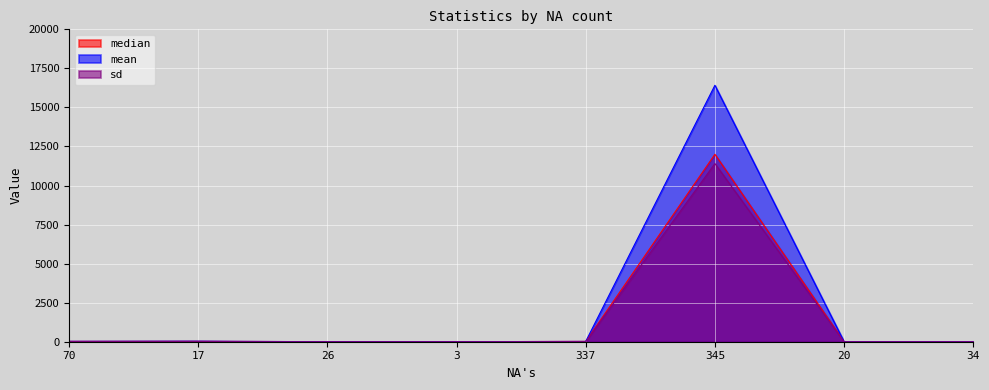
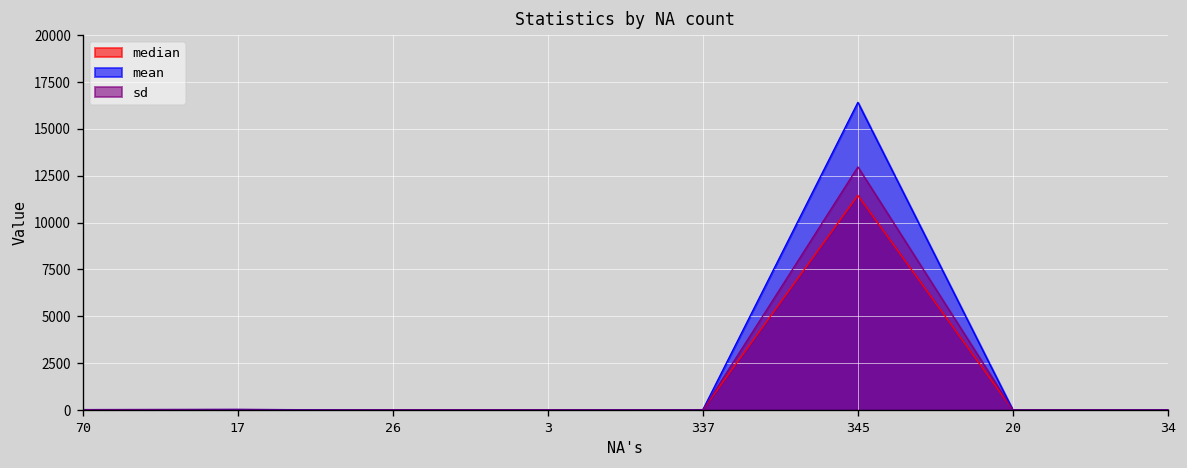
  {
    "median": {
-     "345": 12000
+     "345": 11500
    },
    "mean": {
      "345": 16400
    },
    "sd": {
-     "345": 11400
+     "345": 13000
    }
  }
